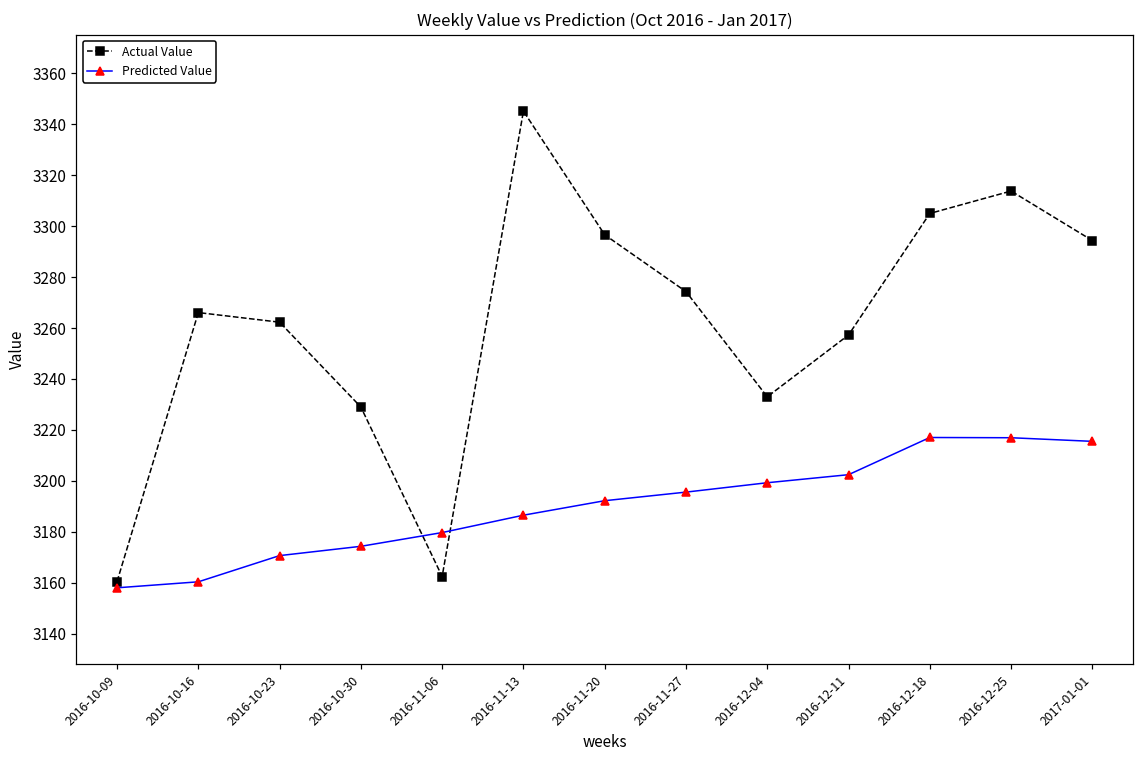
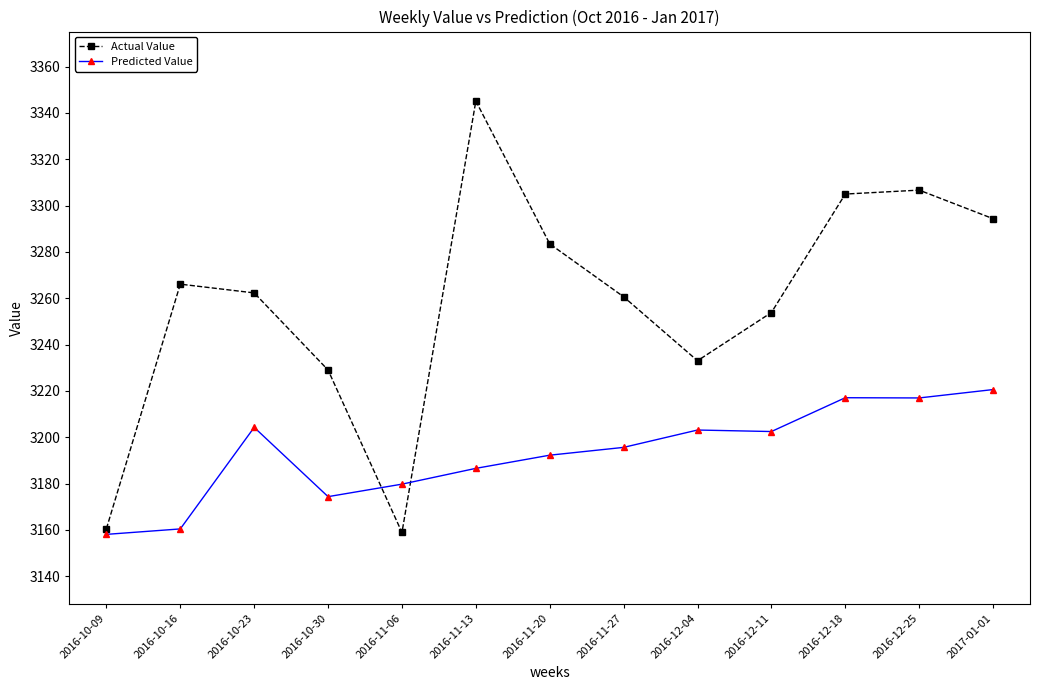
  {
    "Actual Value": {
      "2016-10-09": 3160,
      "2016-10-16": 3266,
      "2016-10-23": 3262,
      "2016-10-30": 3229,
-     "2016-11-06": 3162,
+     "2016-11-06": 3159,
      "2016-11-13": 3345,
-     "2016-11-20": 3297,
-     "2016-11-27": 3274,
+     "2016-11-20": 3283,
+     "2016-11-27": 3261,
      "2016-12-04": 3233,
-     "2016-12-11": 3257,
+     "2016-12-11": 3254,
      "2016-12-18": 3305,
-     "2016-12-25": 3314,
+     "2016-12-25": 3307,
      "2017-01-01": 3294
    },
    "Predicted Value": {
      "2016-10-09": 3158,
      "2016-10-16": 3160,
-     "2016-10-23": 3171,
+     "2016-10-23": 3204,
      "2016-10-30": 3174,
      "2016-11-06": 3180,
      "2016-11-13": 3187,
      "2016-11-20": 3192,
      "2016-11-27": 3196,
-     "2016-12-04": 3199,
+     "2016-12-04": 3203,
      "2016-12-11": 3202,
      "2016-12-18": 3217,
      "2016-12-25": 3217,
-     "2017-01-01": 3216
+     "2017-01-01": 3221
    }
  }
